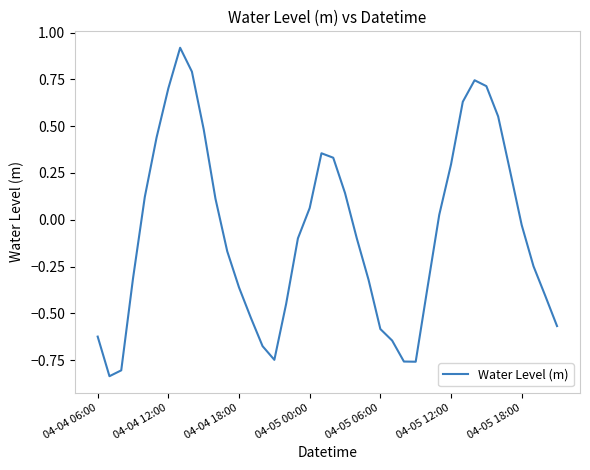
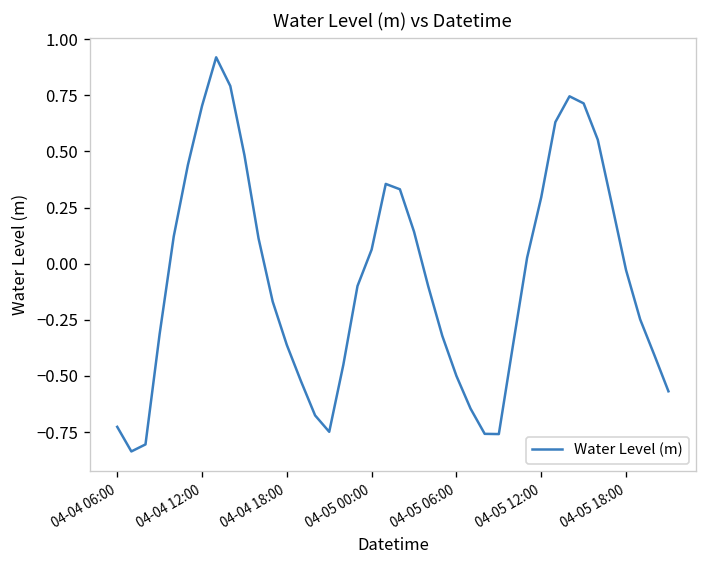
  {
-   "04-04 06:00": -0.62,
+   "04-04 06:00": -0.73,
    "04-04 12:00": 0.70,
    "04-04 18:00": -0.36,
    "04-05 00:00": 0.06,
-   "04-05 06:00": -0.58,
+   "04-05 06:00": -0.50,
    "04-05 12:00": 0.30,
    "04-05 18:00": -0.03
  }
